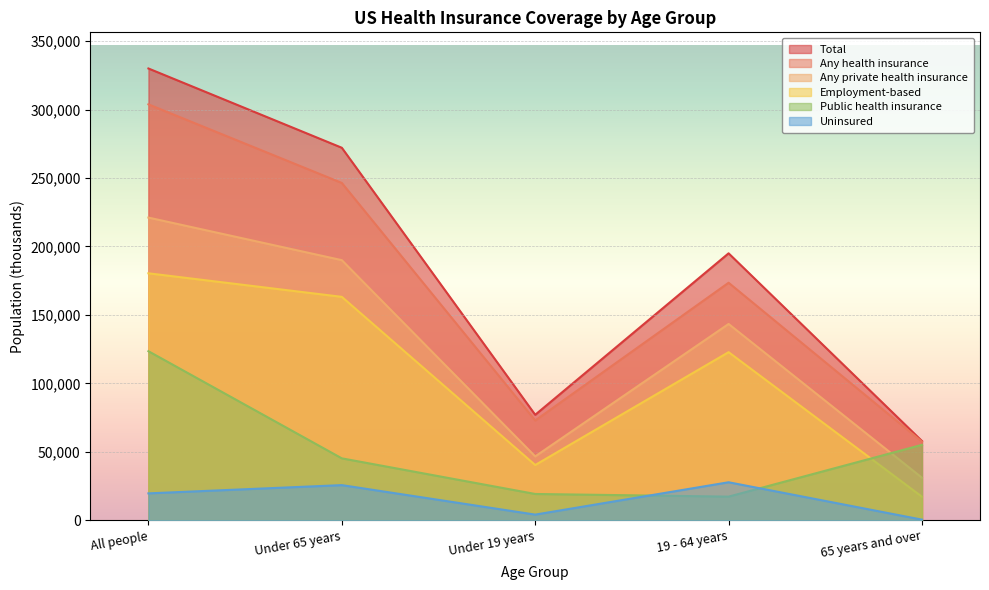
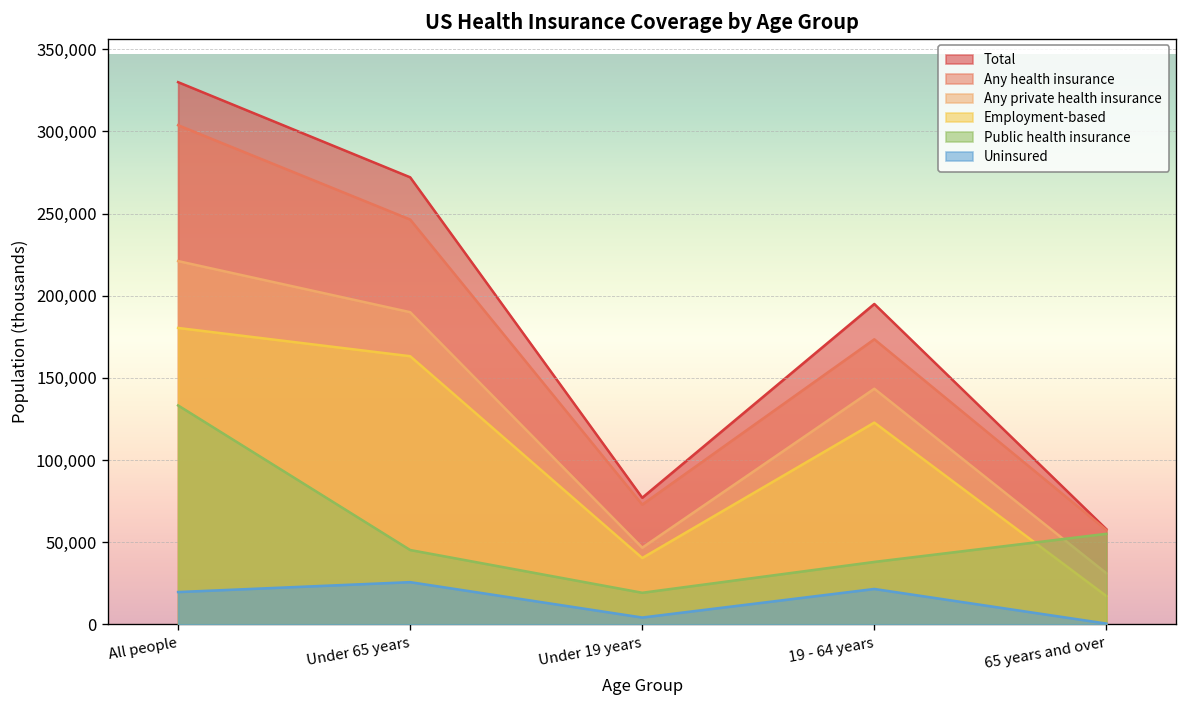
  {
    "Public health insurance": {
-     "All people": "124,000",
+     "All people": "133,000",
      "Under 65 years": "45,000",
      "Under 19 years": "19,000",
-     "19 - 64 years": "17,000",
+     "19 - 64 years": "38,000",
      "65 years and over": "55,000"
    },
    "Uninsured": {
      "All people": "20,000",
      "Under 65 years": "26,000",
      "Under 19 years": "4,000",
-     "19 - 64 years": "28,000",
+     "19 - 64 years": "22,000",
      "65 years and over": "0"
    }
  }
